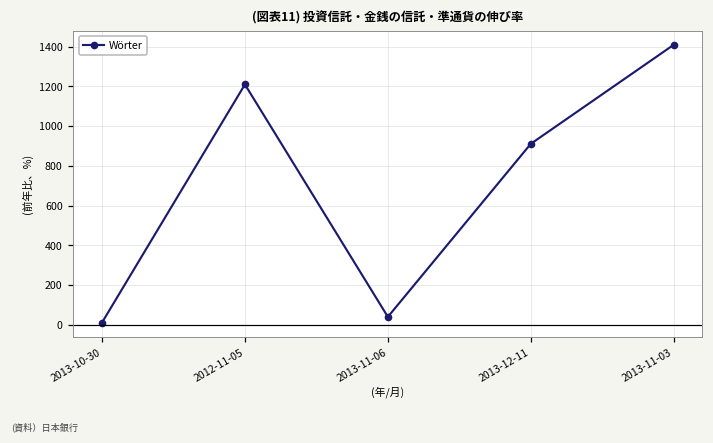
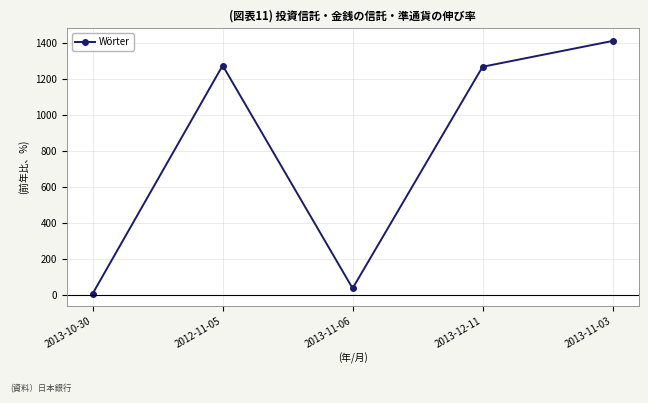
  {
    "2013-10-30": 10,
-   "2012-11-05": 1210,
+   "2012-11-05": 1270,
    "2013-11-06": 40,
-   "2013-12-11": 910,
+   "2013-12-11": 1270,
    "2013-11-03": 1410
  }
